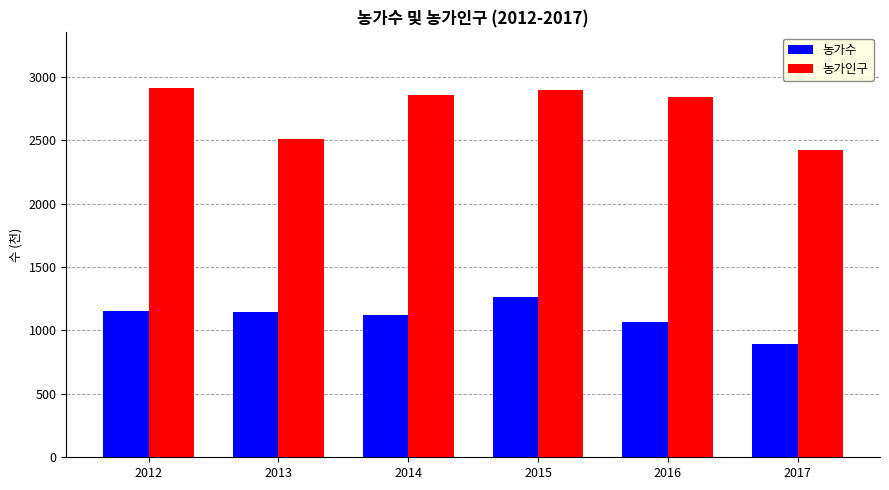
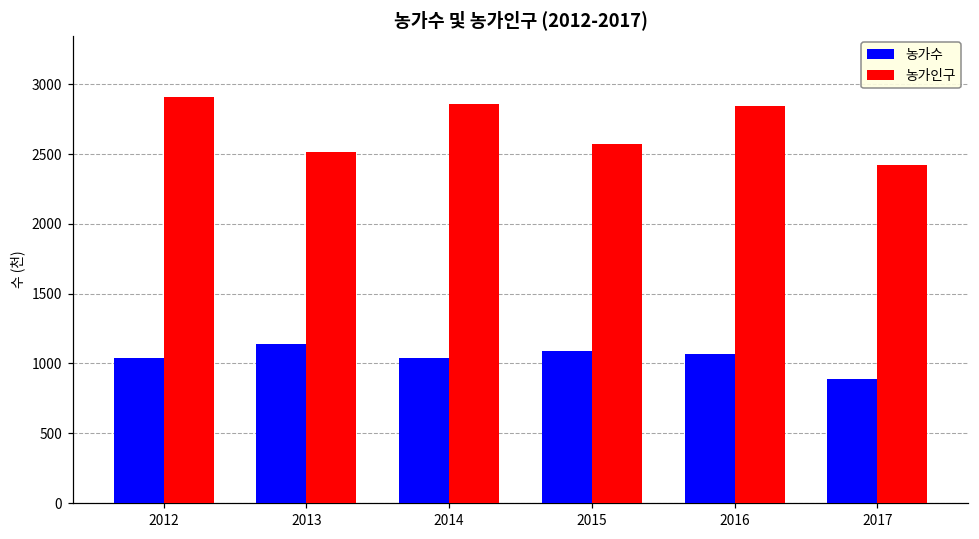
  {
    "농가수": {
-     "2012": 1150,
+     "2012": 1040,
      "2013": 1140,
-     "2014": 1120,
-     "2015": 1260,
+     "2014": 1040,
+     "2015": 1090,
      "2016": 1070,
      "2017": 890
    },
    "농가인구": {
      "2012": 2910,
      "2013": 2510,
      "2014": 2860,
-     "2015": 2900,
+     "2015": 2570,
      "2016": 2840,
      "2017": 2420
    }
  }
